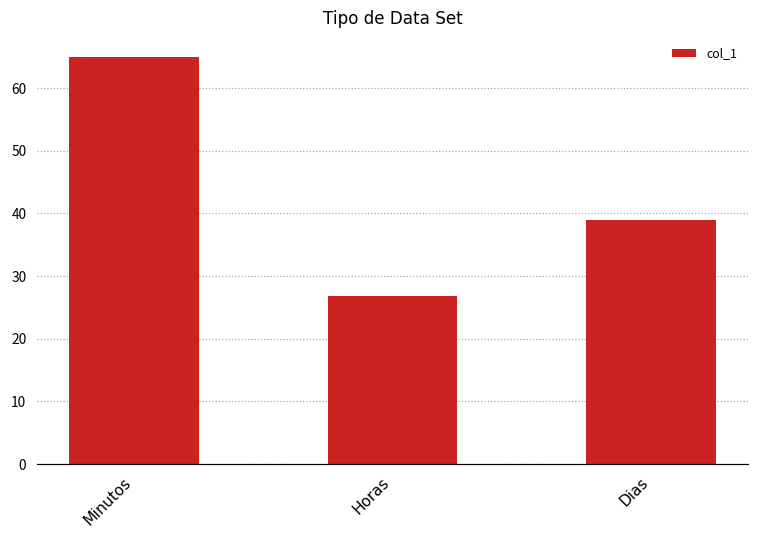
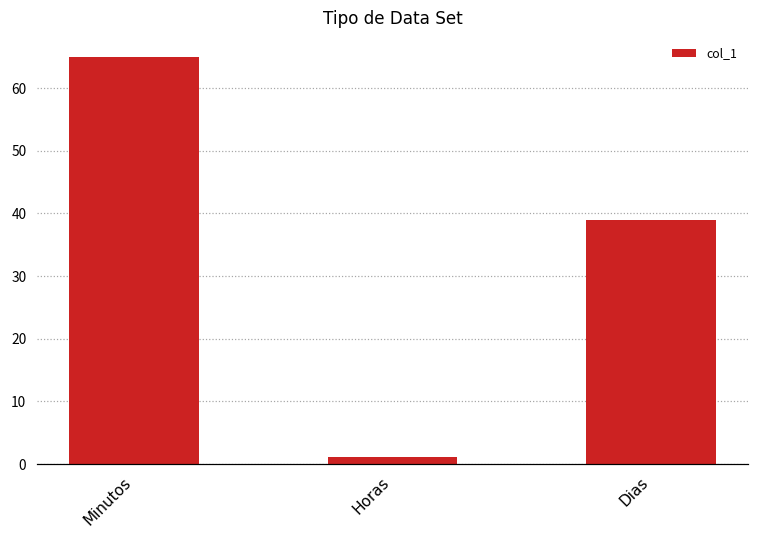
  {
    "Minutos": 65,
-   "Horas": 27,
+   "Horas": 1,
    "Dias": 39
  }
